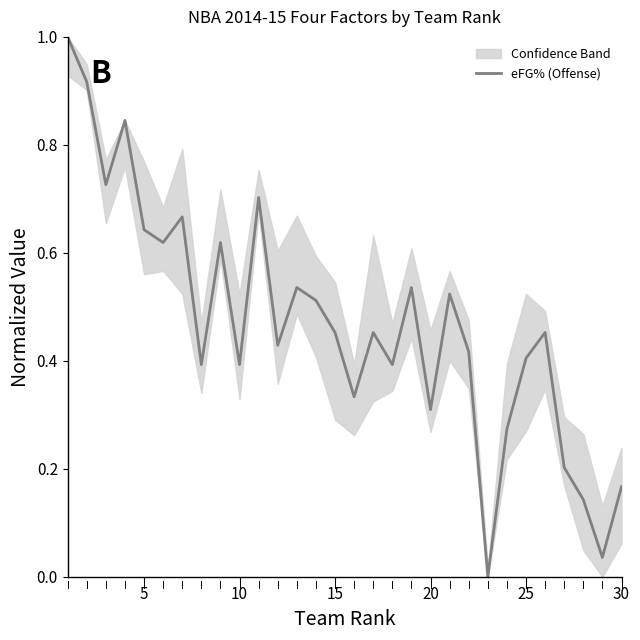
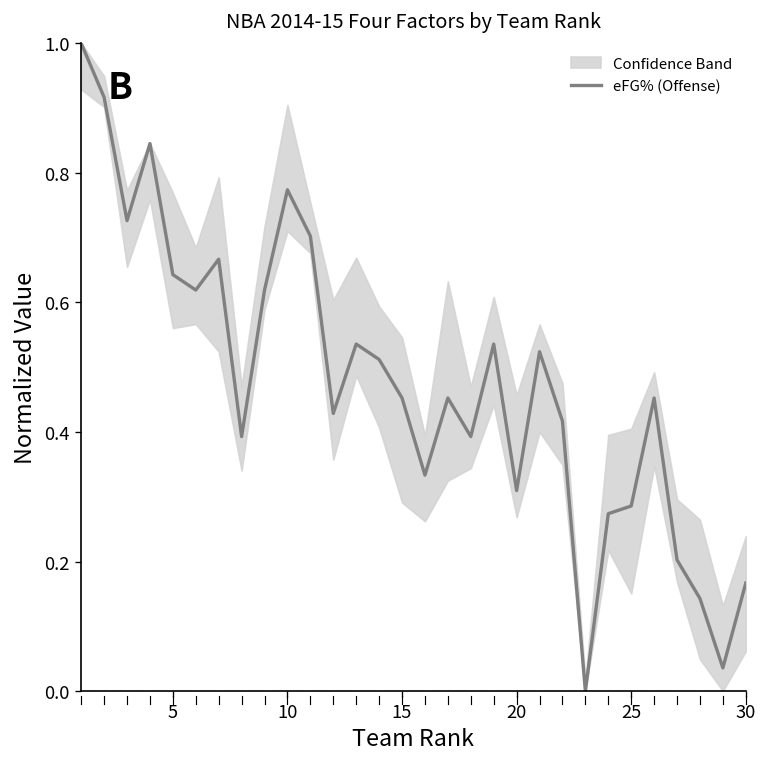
  {
    "eFG% (Offense)": {
      "5": 0.64,
-     "10": 0.39,
+     "10": 0.77,
      "15": 0.45,
      "20": 0.31,
-     "25": 0.40,
+     "25": 0.29,
      "30": 0.17
    }
  }
